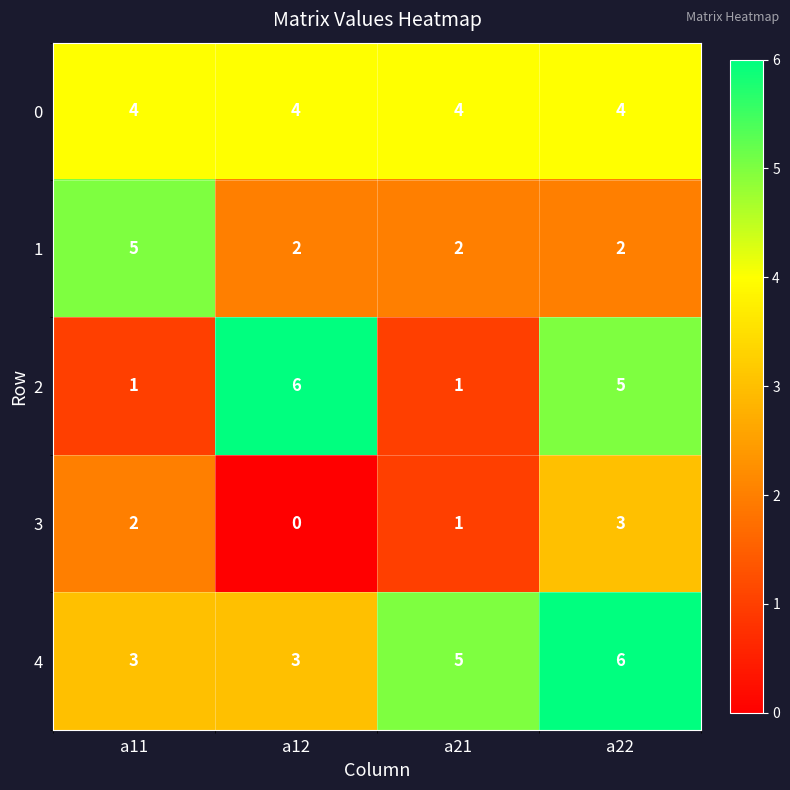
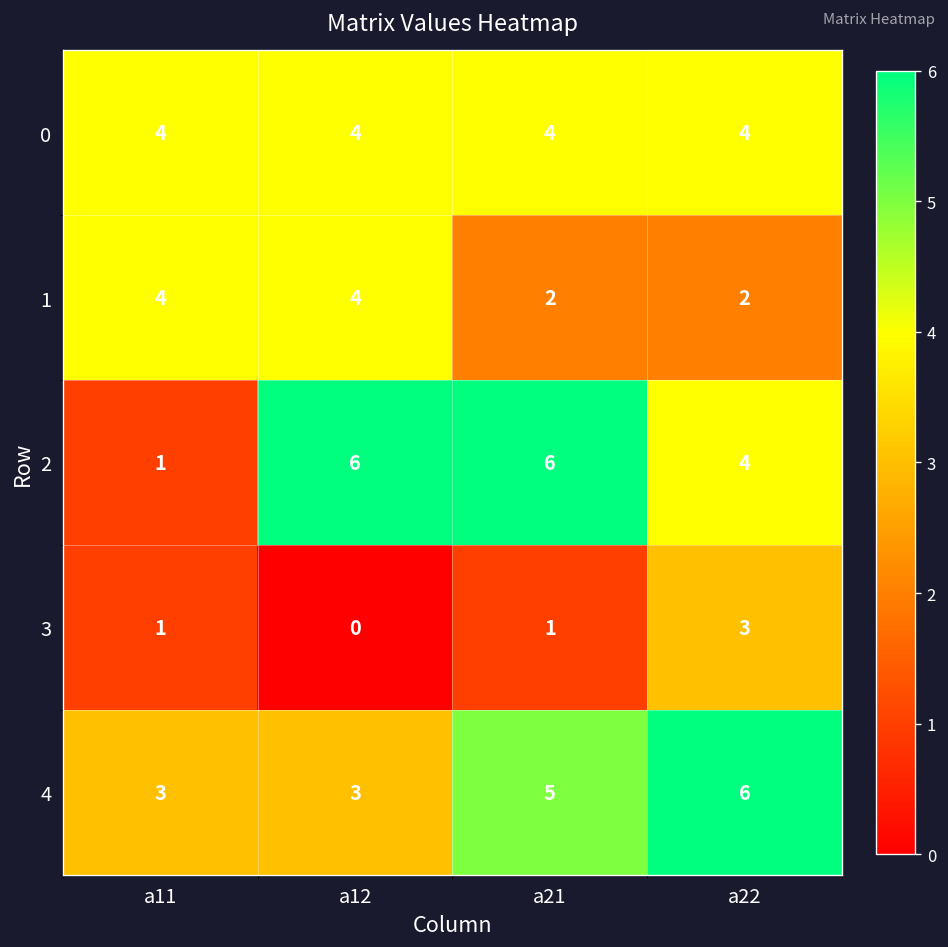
  {
    "0": {
      "a11": 4,
      "a12": 4,
      "a21": 4,
      "a22": 4
    },
    "1": {
-     "a11": 5,
-     "a12": 2,
+     "a11": 4,
+     "a12": 4,
      "a21": 2,
      "a22": 2
    },
    "2": {
      "a11": 1,
      "a12": 6,
-     "a21": 1,
-     "a22": 5
+     "a21": 6,
+     "a22": 4
    },
    "3": {
-     "a11": 2,
+     "a11": 1,
      "a12": 0,
      "a21": 1,
      "a22": 3
    },
    "4": {
      "a11": 3,
      "a12": 3,
      "a21": 5,
      "a22": 6
    }
  }
